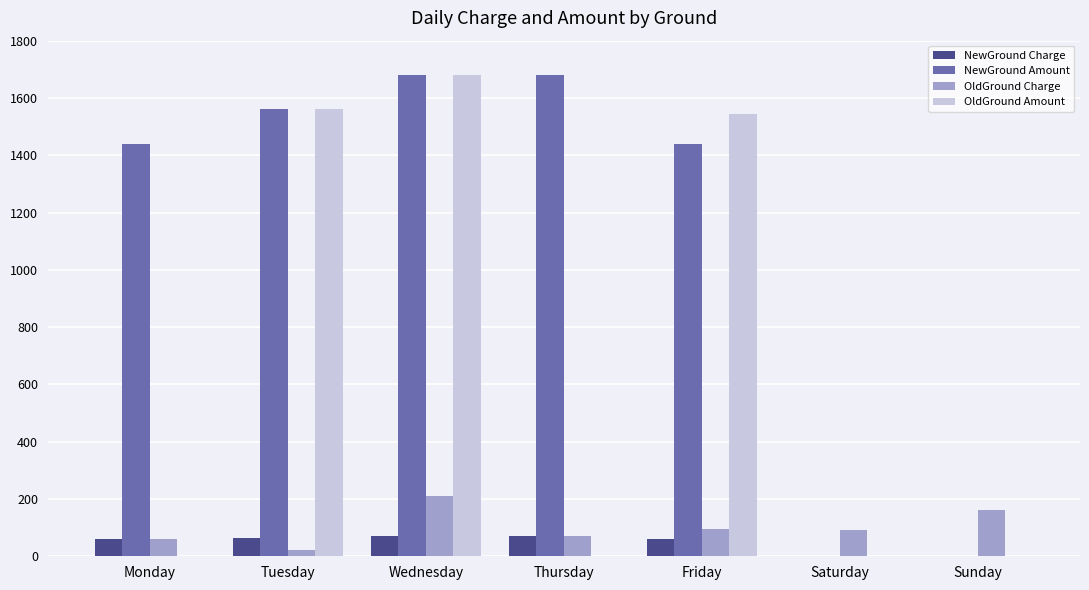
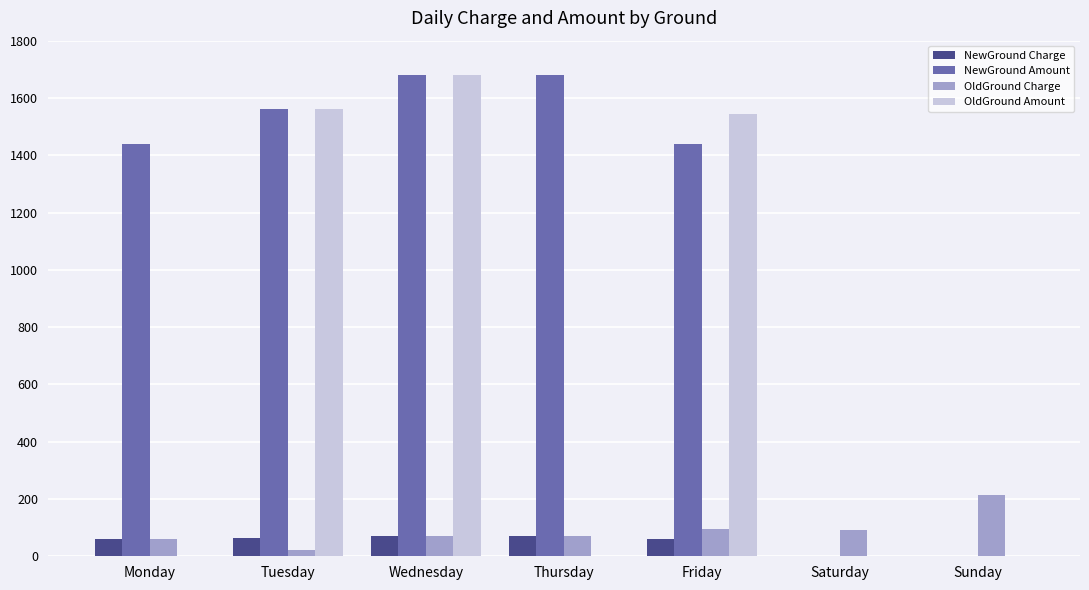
  {
    "OldGround Charge": {
      "Monday": 60,
      "Tuesday": 20,
-     "Wednesday": 210,
+     "Wednesday": 70,
      "Thursday": 70,
      "Friday": 90,
      "Saturday": 90,
-     "Sunday": 160
+     "Sunday": 210
    },
    "OldGround Amount": {
      "Monday": 0,
      "Tuesday": 1560,
      "Wednesday": 1680,
      "Thursday": 0,
      "Friday": 1540,
      "Saturday": 0,
      "Sunday": 0
    }
  }
